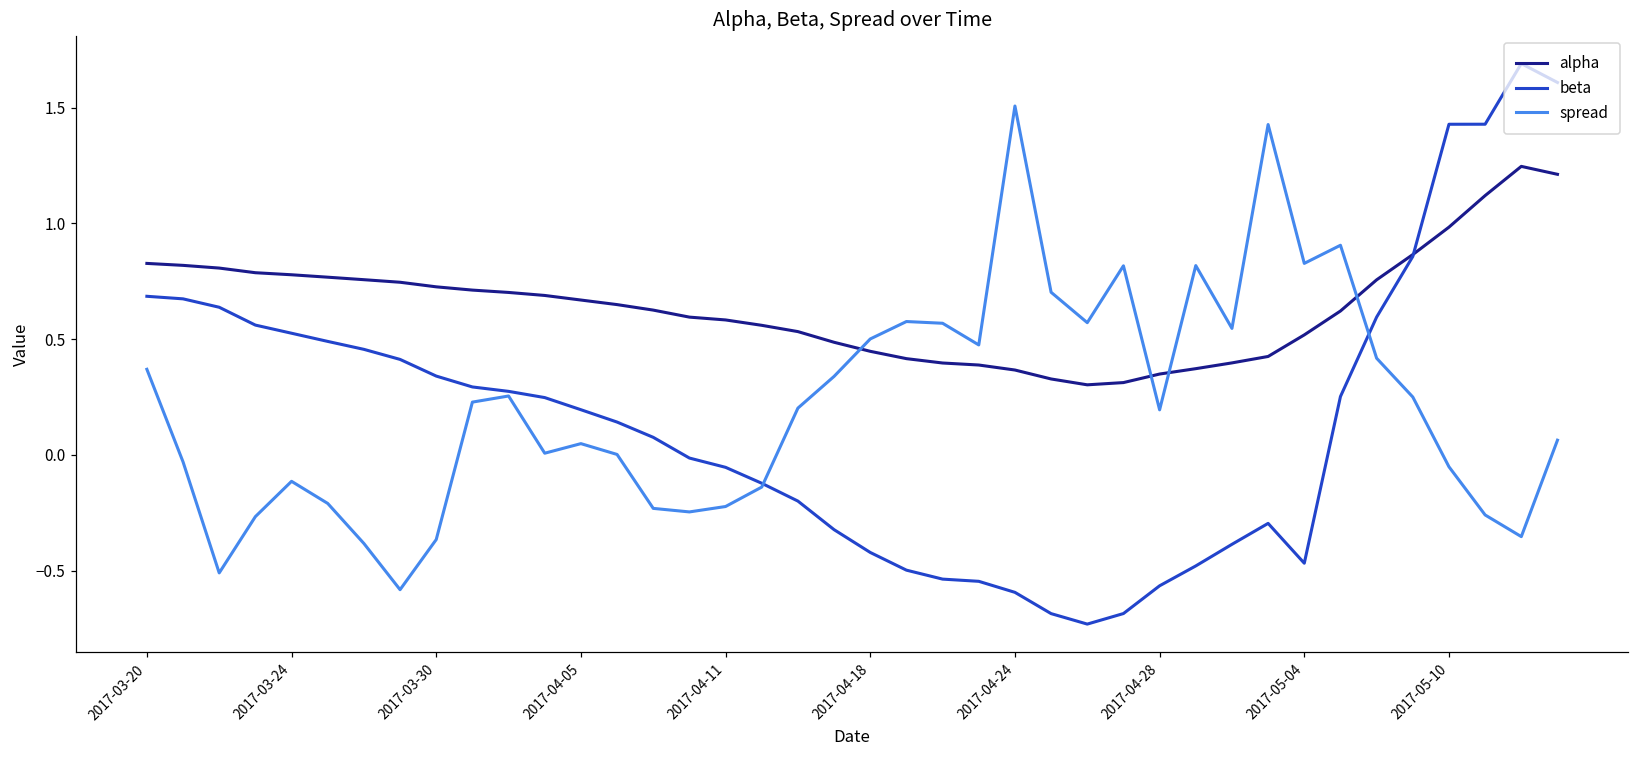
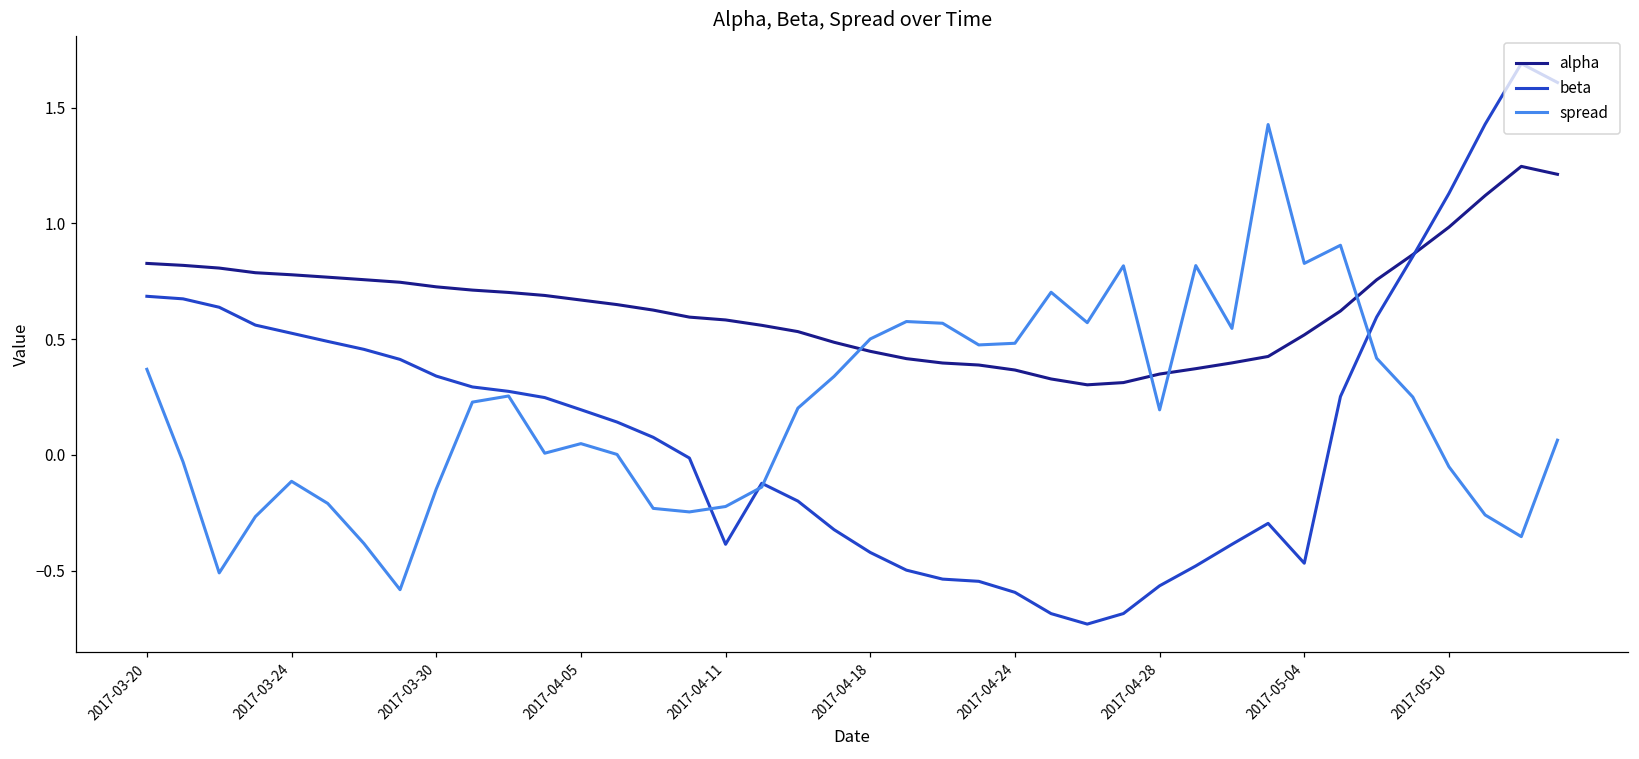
  {
    "alpha": {
      "2017-03-20": 0.83,
      "2017-03-24": 0.78,
      "2017-03-30": 0.73,
      "2017-04-05": 0.67,
      "2017-04-11": 0.58,
      "2017-04-18": 0.45,
      "2017-04-24": 0.37,
      "2017-04-28": 0.35,
      "2017-05-04": 0.52,
      "2017-05-10": 0.98
    },
    "beta": {
      "2017-03-20": 0.69,
      "2017-03-24": 0.53,
      "2017-03-30": 0.34,
      "2017-04-05": 0.20,
-     "2017-04-11": -0.05,
+     "2017-04-11": -0.39,
      "2017-04-18": -0.42,
      "2017-04-24": -0.59,
      "2017-04-28": -0.57,
      "2017-05-04": -0.47,
-     "2017-05-10": 1.43
+     "2017-05-10": 1.13
    },
    "spread": {
      "2017-03-20": 0.37,
      "2017-03-24": -0.11,
-     "2017-03-30": -0.37,
+     "2017-03-30": -0.15,
      "2017-04-05": 0.05,
      "2017-04-11": -0.22,
      "2017-04-18": 0.50,
-     "2017-04-24": 1.51,
+     "2017-04-24": 0.48,
      "2017-04-28": 0.19,
      "2017-05-04": 0.83,
      "2017-05-10": -0.05
    }
  }
